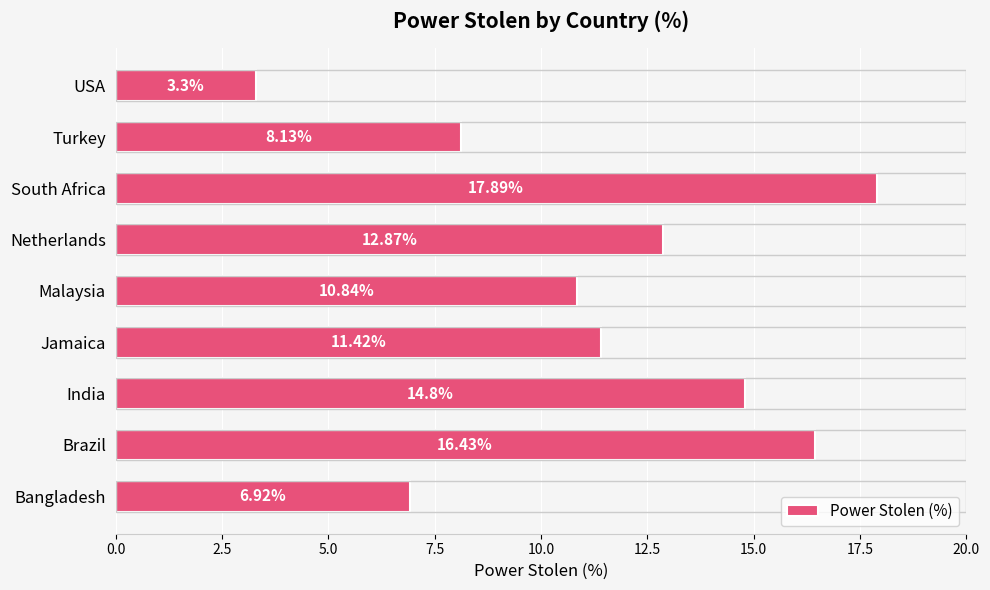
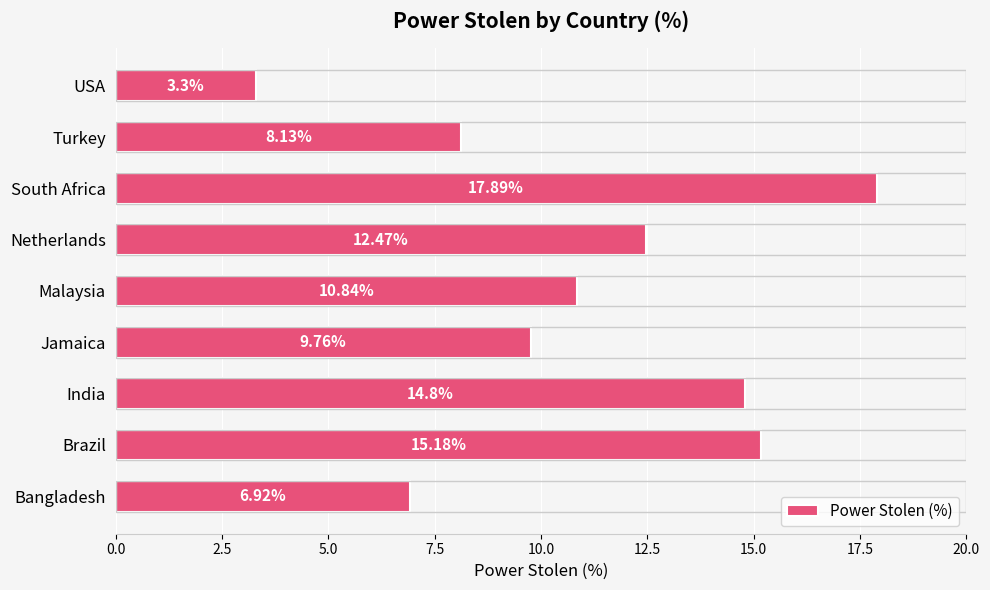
  {
    "USA": "3.3%",
    "Turkey": "8.13%",
    "South Africa": "17.89%",
-   "Netherlands": "12.87%",
+   "Netherlands": "12.47%",
    "Malaysia": "10.84%",
-   "Jamaica": "11.42%",
+   "Jamaica": "9.76%",
    "India": "14.8%",
-   "Brazil": "16.43%",
+   "Brazil": "15.18%",
    "Bangladesh": "6.92%"
  }
